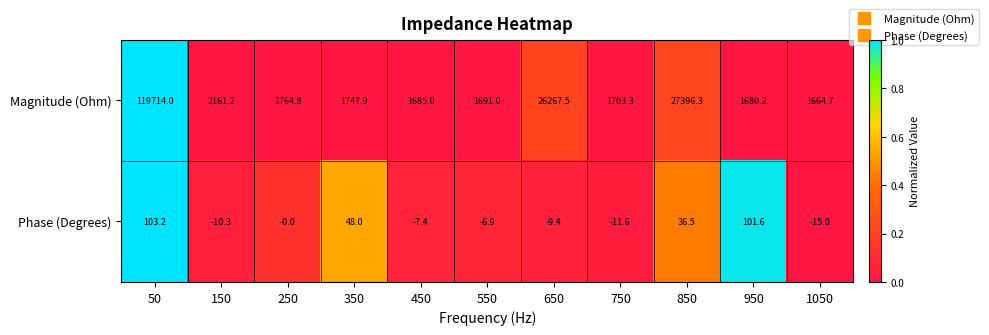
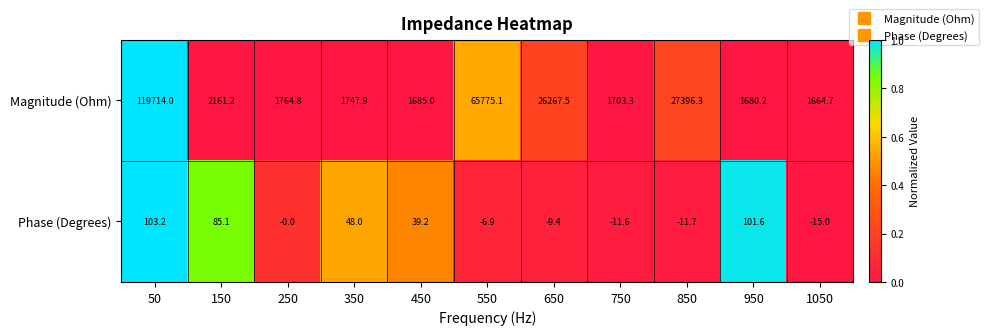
  {
    "Magnitude (Ohm)": {
-     "550": 1691.0
+     "550": 65775.1
    },
    "Phase (Degrees)": {
-     "150": -10.3,
-     "450": -7.4,
-     "850": 36.5
+     "150": 85.1,
+     "450": 39.2,
+     "850": -11.7
    }
  }
